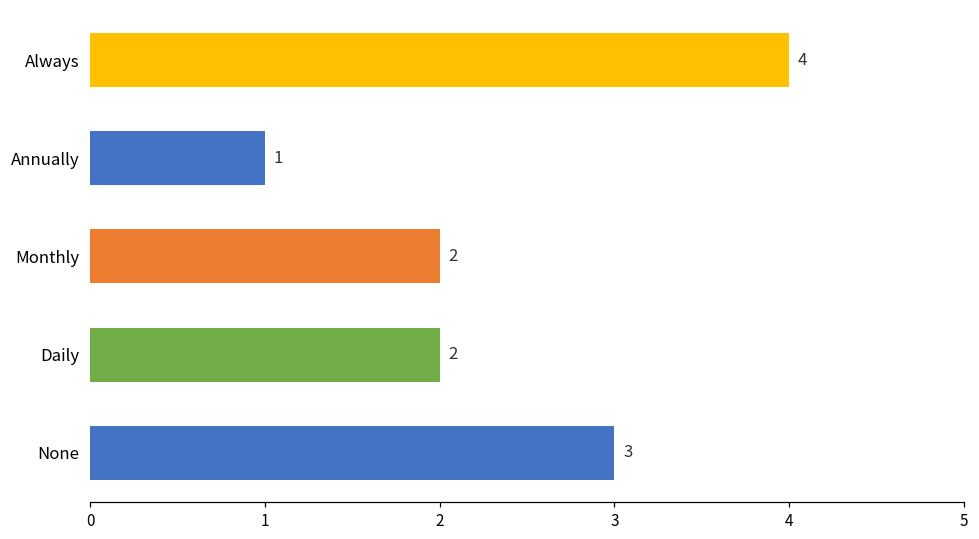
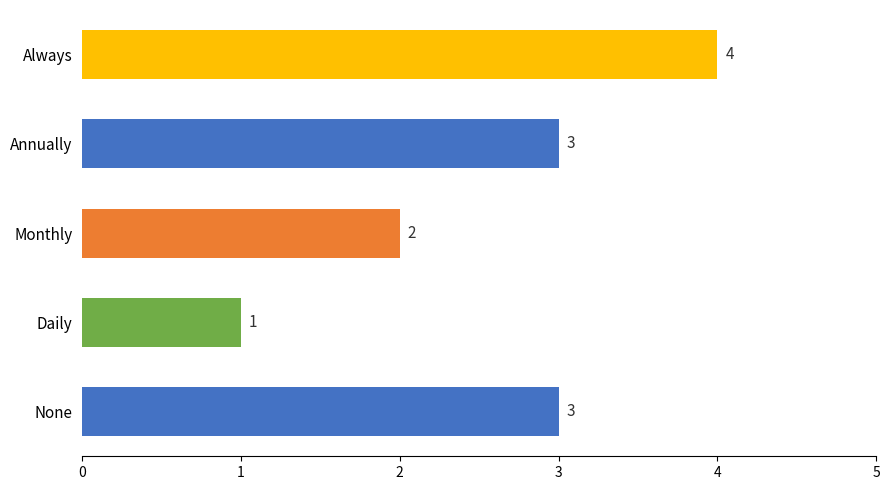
  {
    "Always": 4,
-   "Annually": 1,
+   "Annually": 3,
    "Monthly": 2,
-   "Daily": 2,
+   "Daily": 1,
    "None": 3
  }
